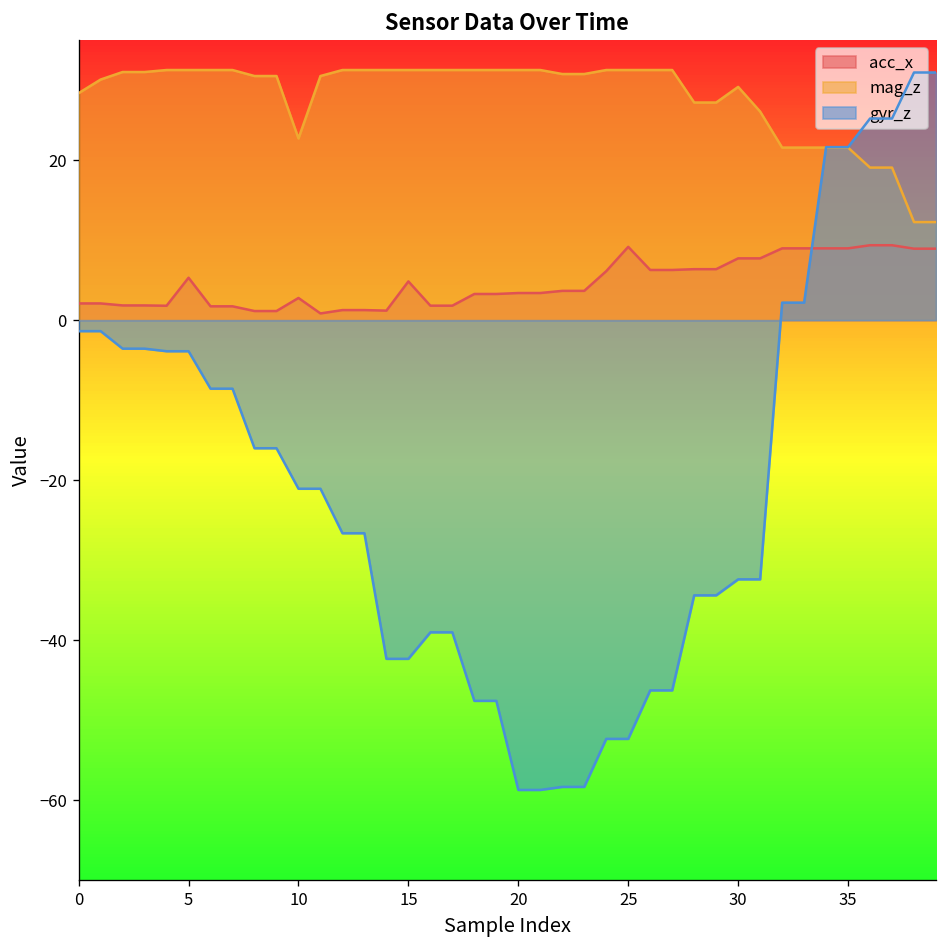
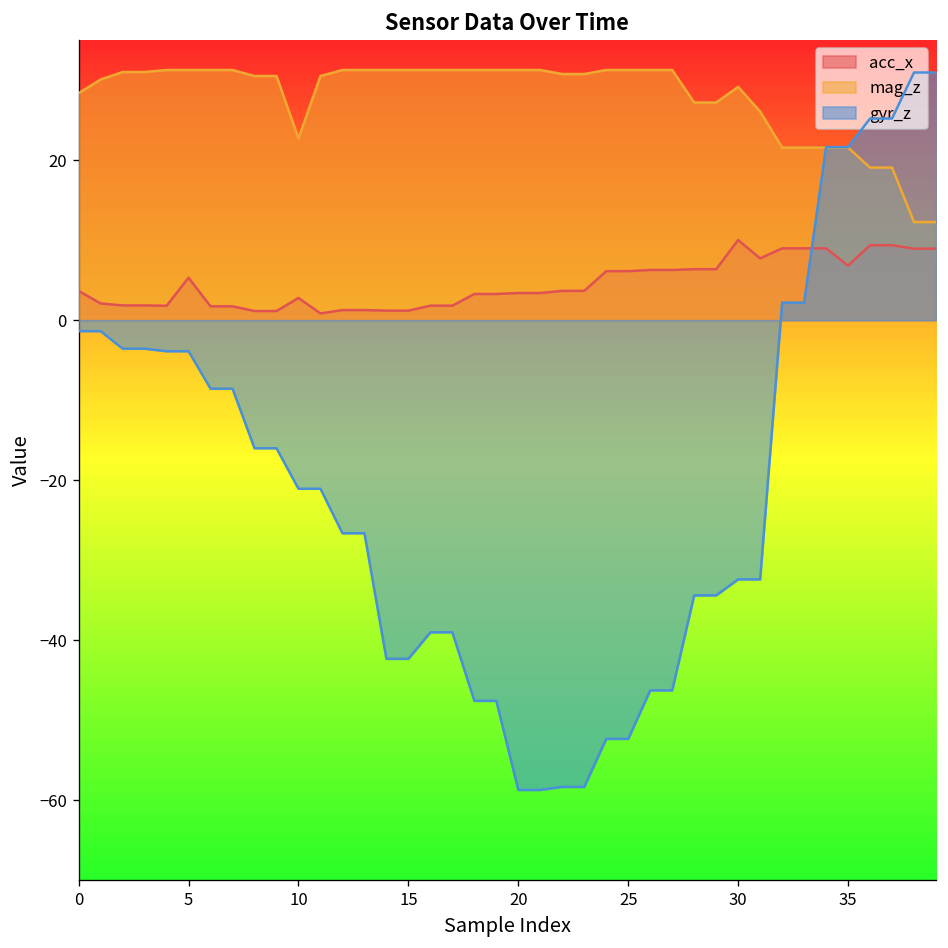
  {
    "acc_x": {
-     "0": 2,
+     "0": 4,
      "5": 5,
      "10": 3,
-     "15": 5,
+     "15": 1,
      "20": 3,
-     "25": 9,
-     "30": 8,
-     "35": 9
+     "25": 6,
+     "30": 10,
+     "35": 7
    },
    "mag_z": {
      "0": 28,
      "5": 31,
      "10": 23,
      "15": 31,
      "20": 31,
      "25": 31,
      "30": 29
    }
  }
